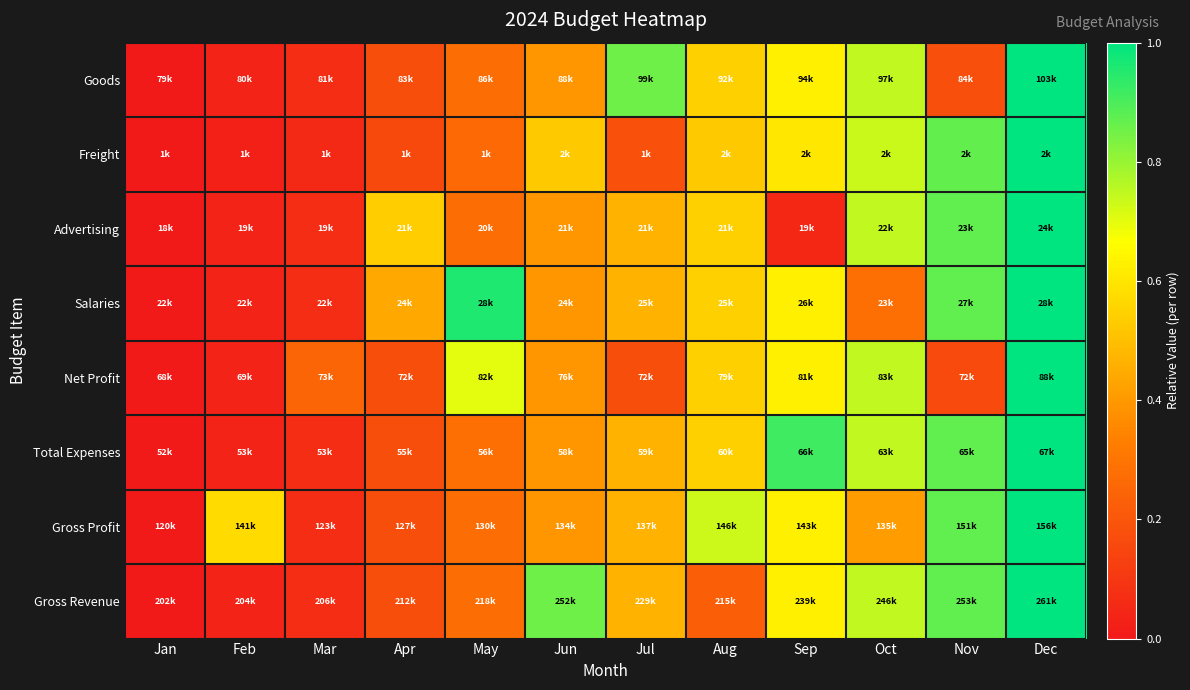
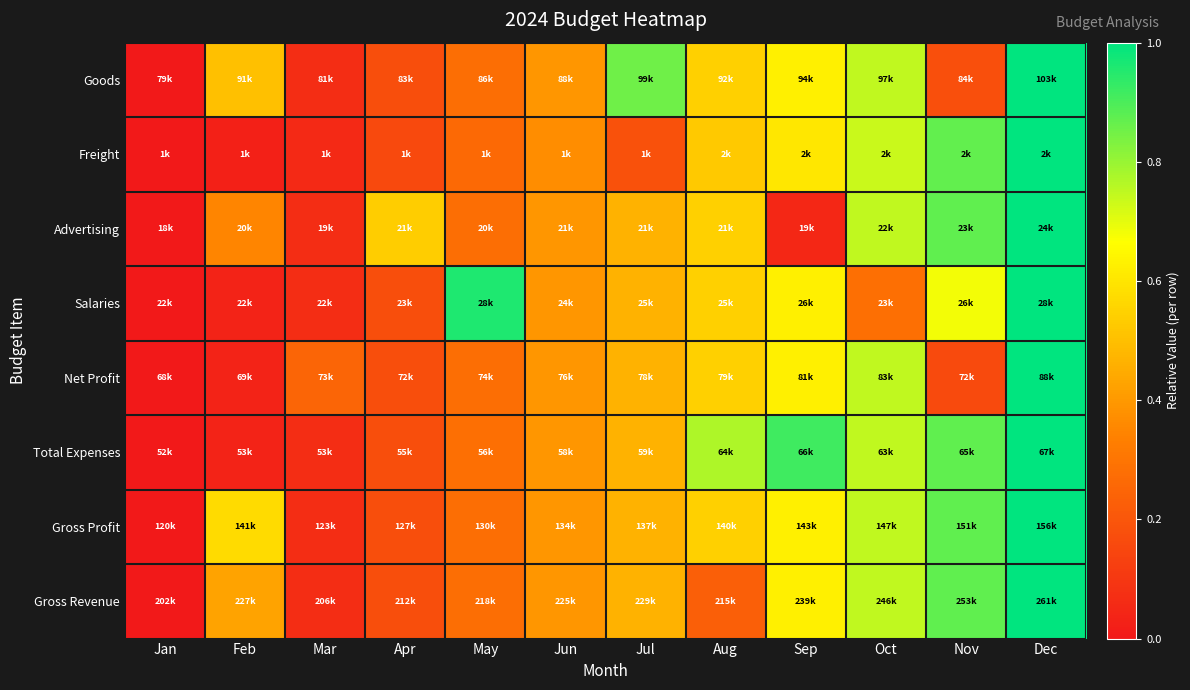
  {
    "Goods": {
      "Jan": "79k",
-     "Feb": "80k",
+     "Feb": "91k",
      "Mar": "81k",
      "Apr": "83k",
      "May": "86k",
      "Jun": "88k",
      "Jul": "99k",
      "Aug": "92k",
      "Sep": "94k",
      "Oct": "97k",
      "Nov": "84k",
      "Dec": "103k"
    },
    "Freight": {
      "Jan": "1k",
      "Feb": "1k",
      "Mar": "1k",
      "Apr": "1k",
      "May": "1k",
-     "Jun": "2k",
+     "Jun": "1k",
      "Jul": "1k",
      "Aug": "2k",
      "Sep": "2k",
      "Oct": "2k",
      "Nov": "2k",
      "Dec": "2k"
    },
    "Advertising": {
      "Jan": "18k",
-     "Feb": "19k",
+     "Feb": "20k",
      "Mar": "19k",
      "Apr": "21k",
      "May": "20k",
      "Jun": "21k",
      "Jul": "21k",
      "Aug": "21k",
      "Sep": "19k",
      "Oct": "22k",
      "Nov": "23k",
      "Dec": "24k"
    },
    "Salaries": {
      "Jan": "22k",
      "Feb": "22k",
      "Mar": "22k",
-     "Apr": "24k",
+     "Apr": "23k",
      "May": "28k",
      "Jun": "24k",
      "Jul": "25k",
      "Aug": "25k",
      "Sep": "26k",
      "Oct": "23k",
-     "Nov": "27k",
+     "Nov": "26k",
      "Dec": "28k"
    },
    "Net Profit": {
      "Jan": "68k",
      "Feb": "69k",
      "Mar": "73k",
      "Apr": "72k",
-     "May": "82k",
+     "May": "74k",
      "Jun": "76k",
-     "Jul": "72k",
+     "Jul": "78k",
      "Aug": "79k",
      "Sep": "81k",
      "Oct": "83k",
      "Nov": "72k",
      "Dec": "88k"
    },
    "Total Expenses": {
      "Jan": "52k",
      "Feb": "53k",
      "Mar": "53k",
      "Apr": "55k",
      "May": "56k",
      "Jun": "58k",
      "Jul": "59k",
-     "Aug": "60k",
+     "Aug": "64k",
      "Sep": "66k",
      "Oct": "63k",
      "Nov": "65k",
      "Dec": "67k"
    },
    "Gross Profit": {
      "Jan": "120k",
      "Feb": "141k",
      "Mar": "123k",
      "Apr": "127k",
      "May": "130k",
      "Jun": "134k",
      "Jul": "137k",
-     "Aug": "146k",
+     "Aug": "140k",
      "Sep": "143k",
-     "Oct": "135k",
+     "Oct": "147k",
      "Nov": "151k",
      "Dec": "156k"
    },
    "Gross Revenue": {
      "Jan": "202k",
-     "Feb": "204k",
+     "Feb": "227k",
      "Mar": "206k",
      "Apr": "212k",
      "May": "218k",
-     "Jun": "252k",
+     "Jun": "225k",
      "Jul": "229k",
      "Aug": "215k",
      "Sep": "239k",
      "Oct": "246k",
      "Nov": "253k",
      "Dec": "261k"
    }
  }
